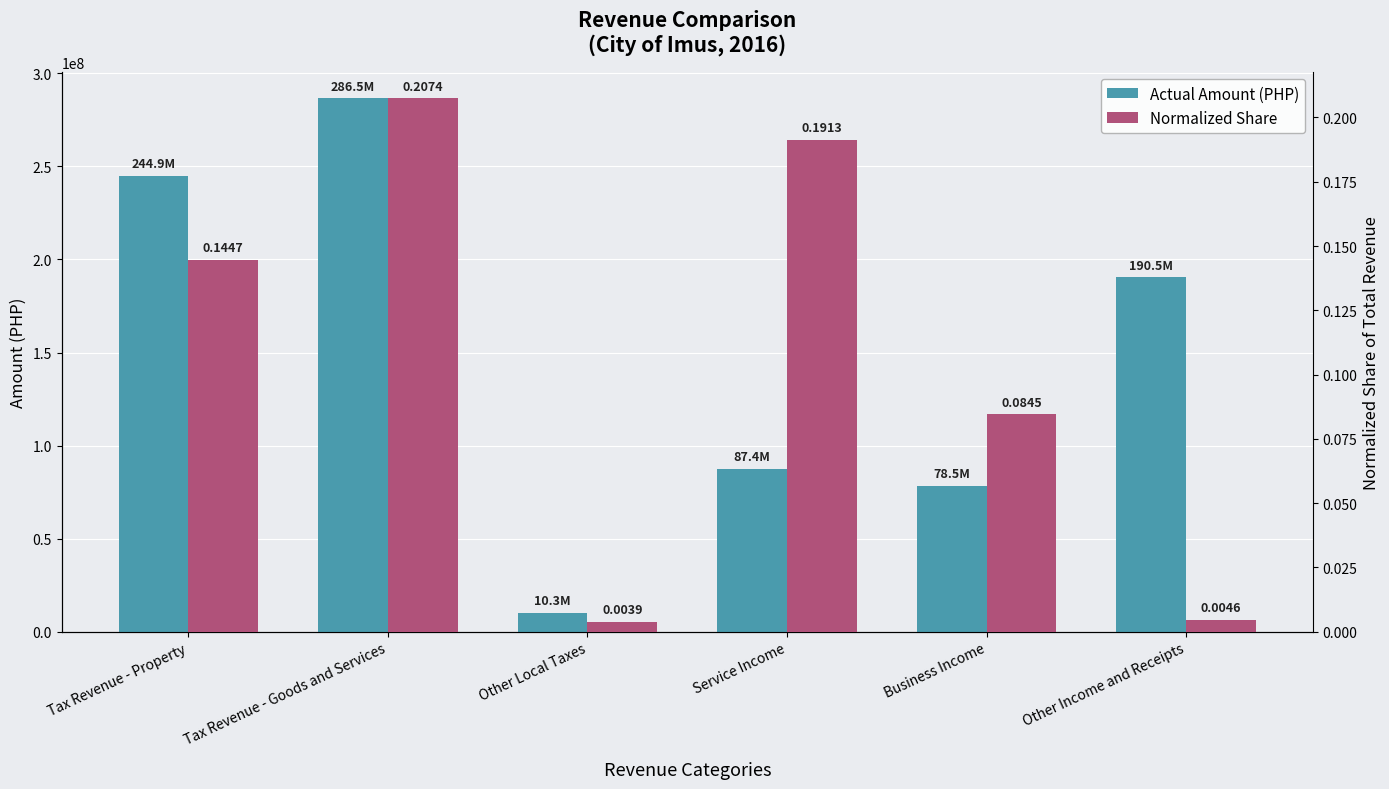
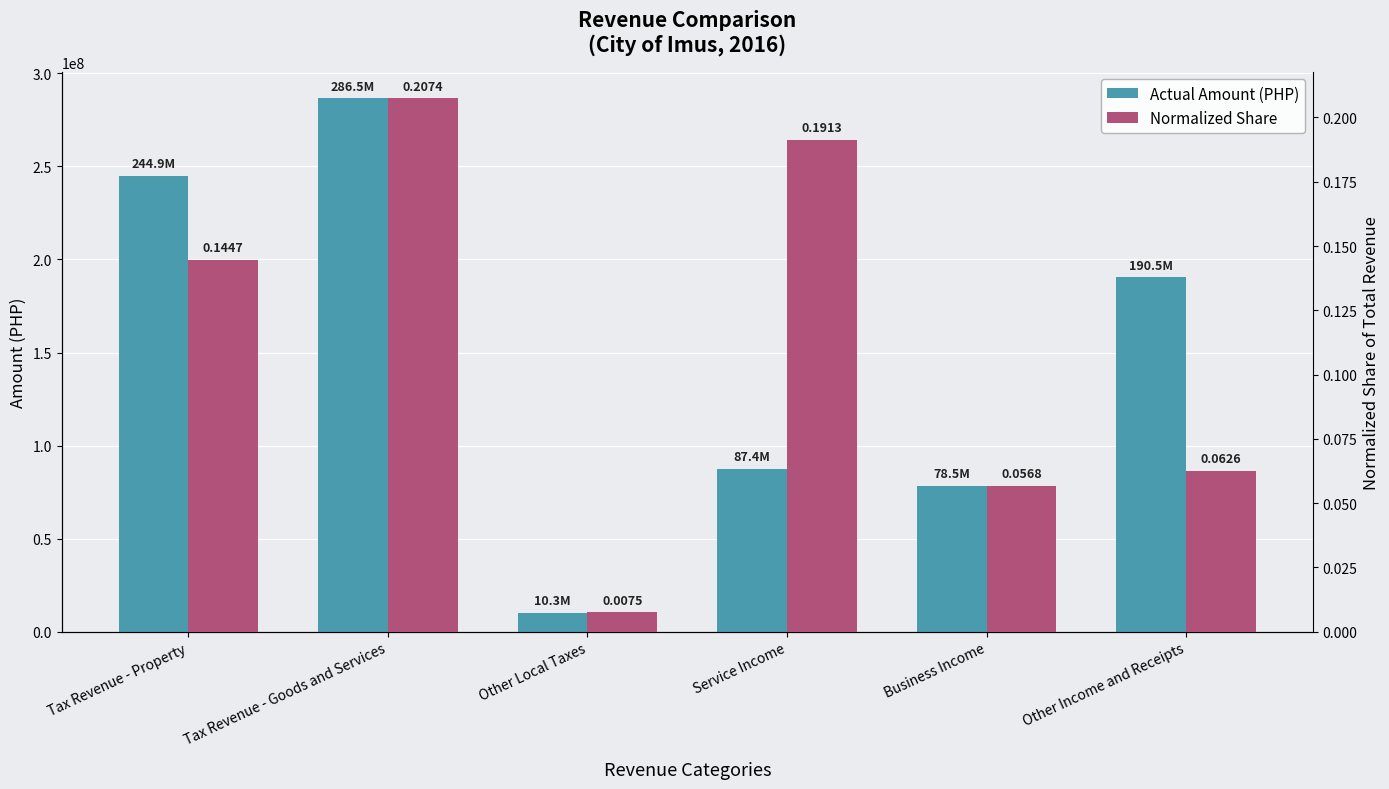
  {
    "Actual Amount (PHP)": {
      "Tax Revenue - Property": "244.9M",
      "Tax Revenue - Goods and Services": "286.5M",
      "Other Local Taxes": "10.3M",
      "Service Income": "87.4M",
      "Business Income": "78.5M",
      "Other Income and Receipts": "190.5M"
    },
    "Normalized Share": {
      "Tax Revenue - Property": "0.1447",
      "Tax Revenue - Goods and Services": "0.2074",
-     "Other Local Taxes": "0.0039",
+     "Other Local Taxes": "0.0075",
      "Service Income": "0.1913",
-     "Business Income": "0.0845",
-     "Other Income and Receipts": "0.0046"
+     "Business Income": "0.0568",
+     "Other Income and Receipts": "0.0626"
    }
  }
